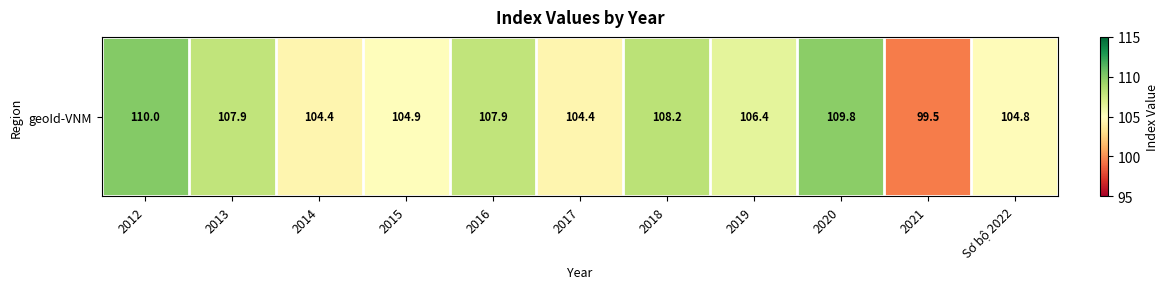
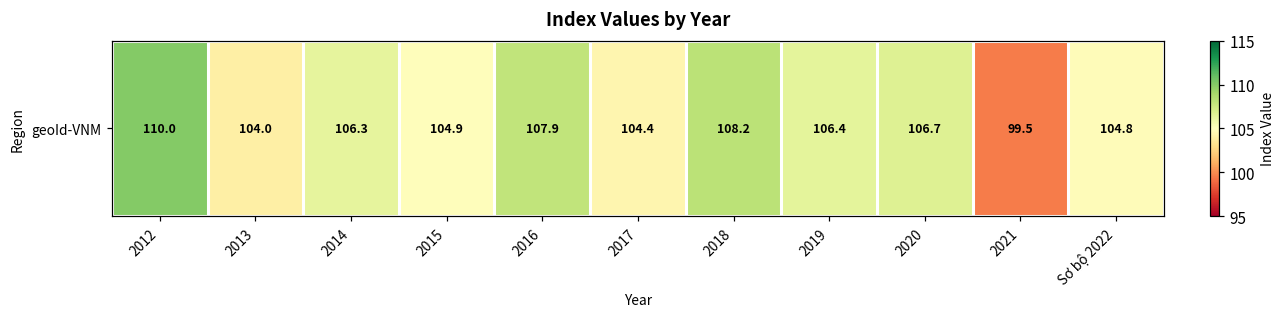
  {
    "geoId-VNM": {
      "2012": 110.0,
-     "2013": 107.9,
-     "2014": 104.4,
+     "2013": 104.0,
+     "2014": 106.3,
      "2015": 104.9,
      "2016": 107.9,
      "2017": 104.4,
      "2018": 108.2,
      "2019": 106.4,
-     "2020": 109.8,
+     "2020": 106.7,
      "2021": 99.5,
      "Sơ bộ 2022": 104.8
    }
  }
